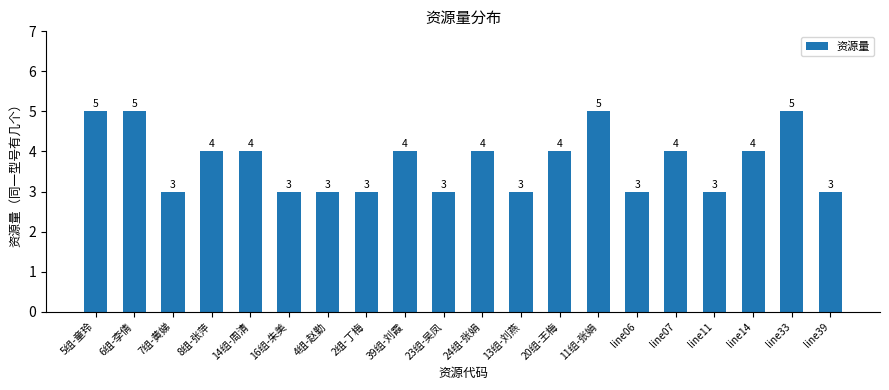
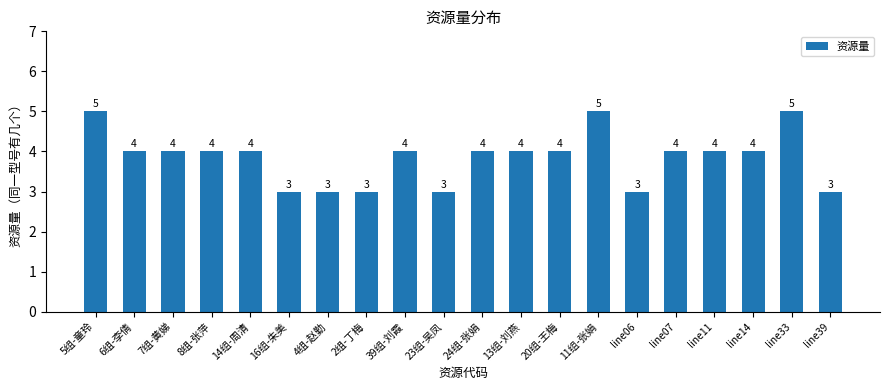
  {
    "5组-童玲": 5,
-   "6组-李倩": 5,
-   "7组-黄娣": 3,
+   "6组-李倩": 4,
+   "7组-黄娣": 4,
    "8组-张萍": 4,
    "14组-周清": 4,
    "16组-朱美": 3,
    "4组-赵勤": 3,
    "2组-丁梅": 3,
    "39组-刘霞": 4,
    "23组-吴凤": 3,
    "24组-张娟": 4,
-   "13组-刘燕": 3,
+   "13组-刘燕": 4,
    "20组-王梅": 4,
    "11组-张娟": 5,
    "line06": 3,
    "line07": 4,
-   "line11": 3,
+   "line11": 4,
    "line14": 4,
    "line33": 5,
    "line39": 3
  }
